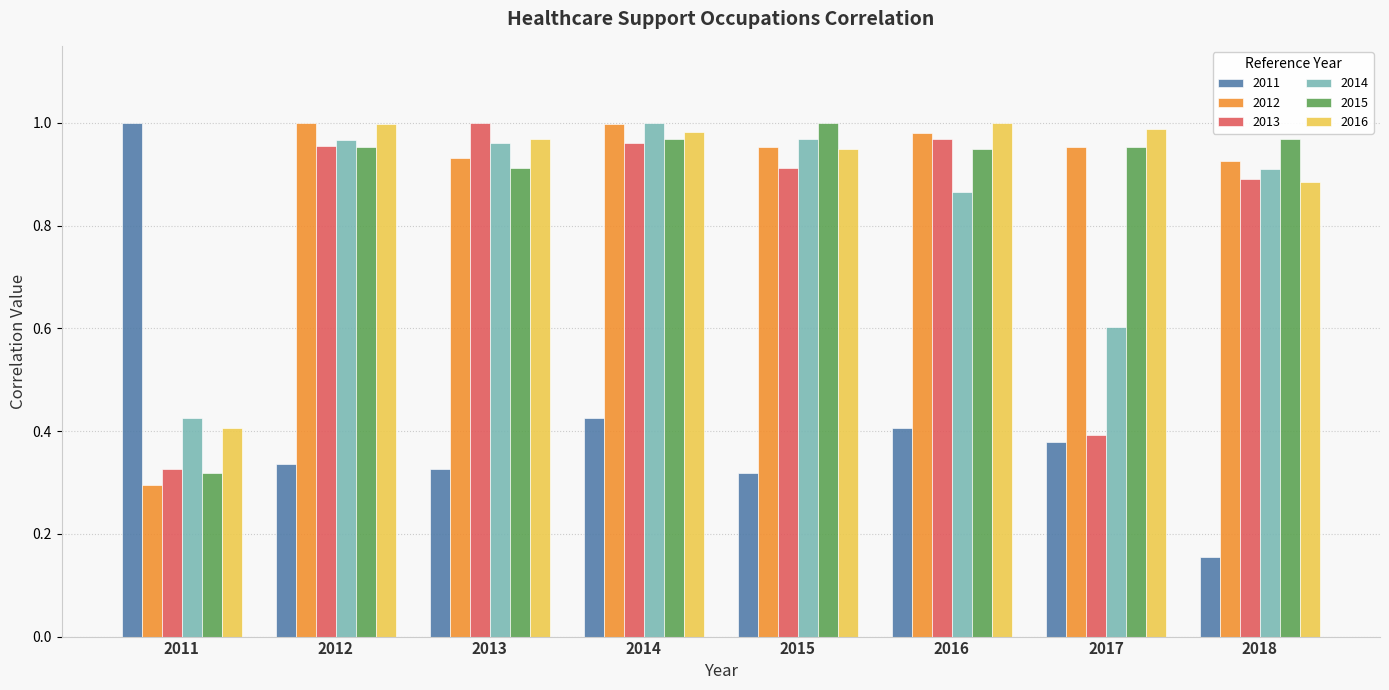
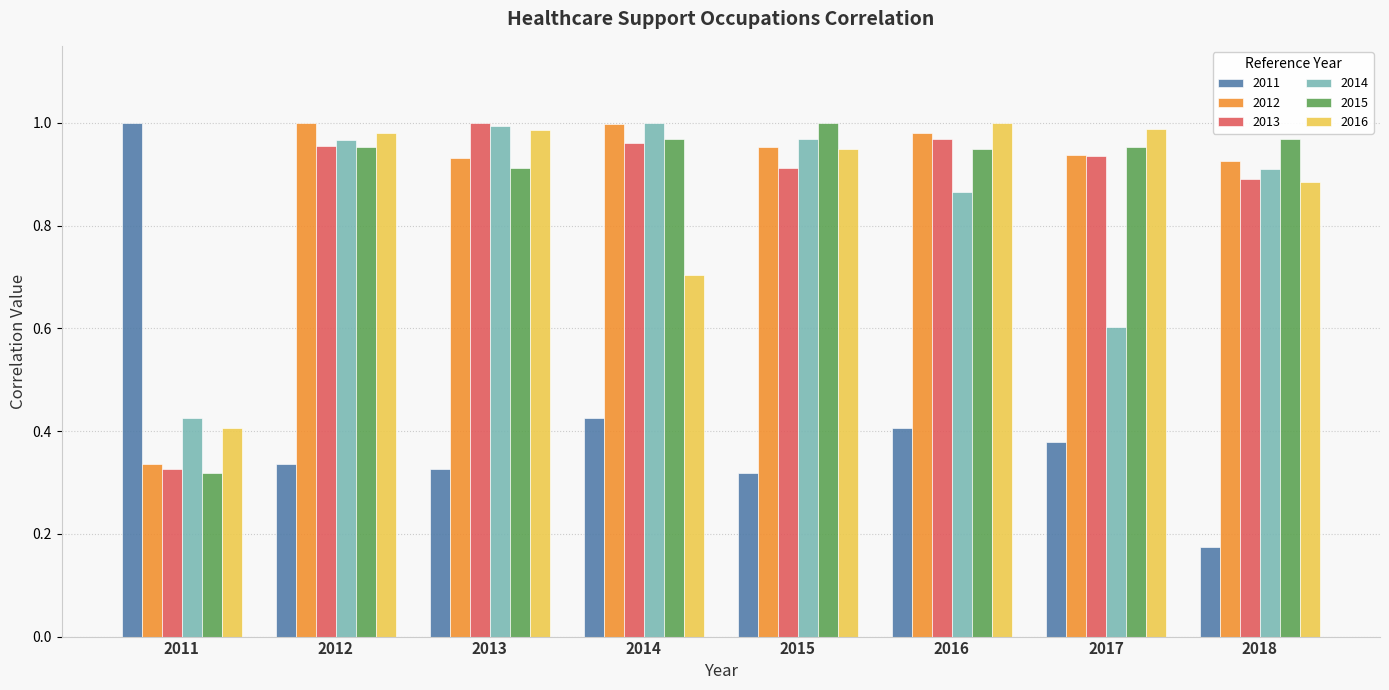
  {
    "2011": {
      "2011": 1.00,
      "2012": 0.34,
      "2013": 0.33,
      "2014": 0.42,
      "2015": 0.32,
      "2016": 0.41,
      "2017": 0.38,
-     "2018": 0.15
+     "2018": 0.17
    },
    "2012": {
-     "2011": 0.29,
+     "2011": 0.34,
      "2012": 1.00,
      "2013": 0.93,
      "2014": 1.00,
      "2015": 0.95,
      "2016": 0.98,
-     "2017": 0.95,
+     "2017": 0.94,
      "2018": 0.93
    },
    "2013": {
      "2011": 0.33,
      "2012": 0.95,
      "2013": 1.00,
      "2014": 0.96,
      "2015": 0.91,
      "2016": 0.97,
-     "2017": 0.39,
+     "2017": 0.93,
      "2018": 0.89
    },
    "2014": {
      "2011": 0.42,
      "2012": 0.97,
-     "2013": 0.96,
+     "2013": 0.99,
      "2014": 1.00,
      "2015": 0.97,
      "2016": 0.87,
      "2017": 0.60,
      "2018": 0.91
    },
    "2015": {
      "2011": 0.32,
      "2012": 0.95,
      "2013": 0.91,
      "2014": 0.97,
      "2015": 1.00,
      "2016": 0.95,
      "2017": 0.95,
      "2018": 0.97
    },
    "2016": {
      "2011": 0.41,
-     "2012": 1.00,
-     "2013": 0.97,
-     "2014": 0.98,
+     "2012": 0.98,
+     "2013": 0.99,
+     "2014": 0.70,
      "2015": 0.95,
      "2016": 1.00,
      "2017": 0.99,
      "2018": 0.89
    }
  }
